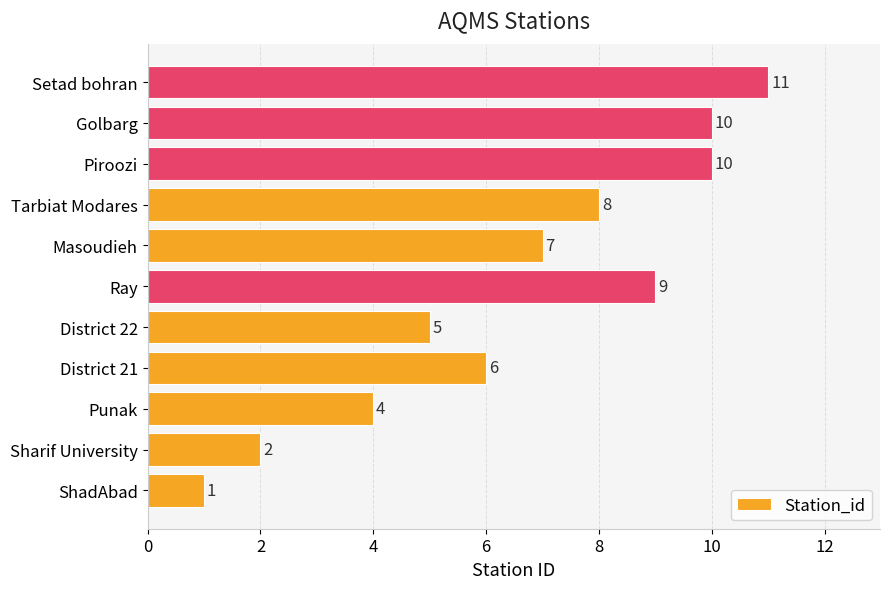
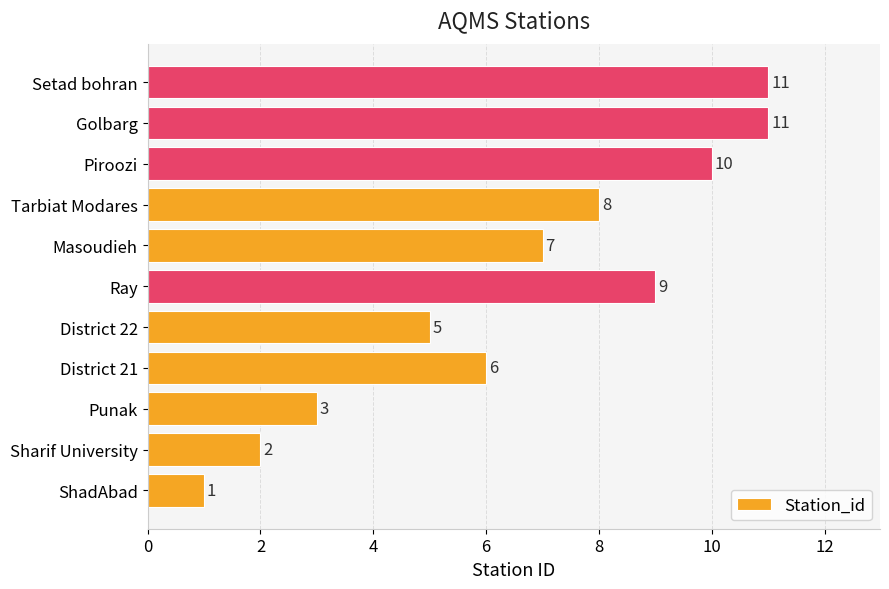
  {
    "Setad bohran": 11,
-   "Golbarg": 10,
+   "Golbarg": 11,
    "Piroozi": 10,
    "Tarbiat Modares": 8,
    "Masoudieh": 7,
    "Ray": 9,
    "District 22": 5,
    "District 21": 6,
-   "Punak": 4,
+   "Punak": 3,
    "Sharif University": 2,
    "ShadAbad": 1
  }
